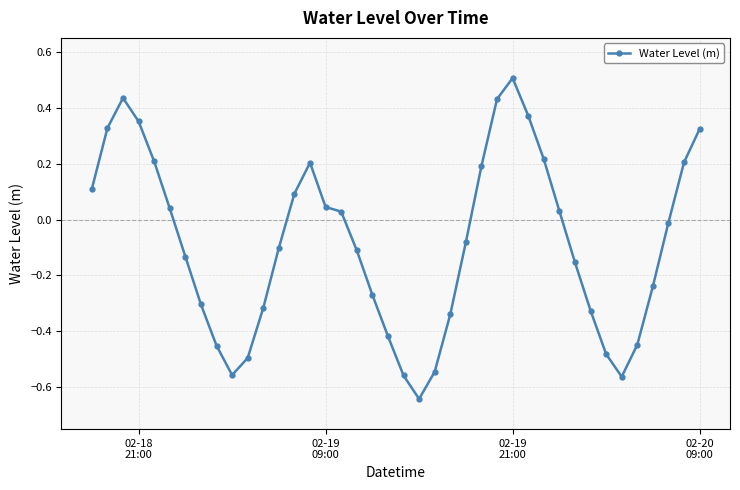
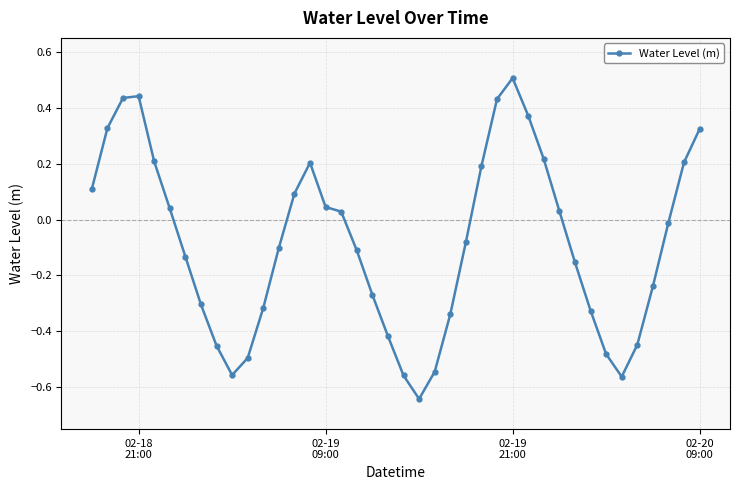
  {
-   "02-18 21:00": 0.35,
+   "02-18 21:00": 0.44,
    "02-19 09:00": 0.04,
    "02-19 21:00": 0.51,
    "02-20 09:00": 0.32
  }
